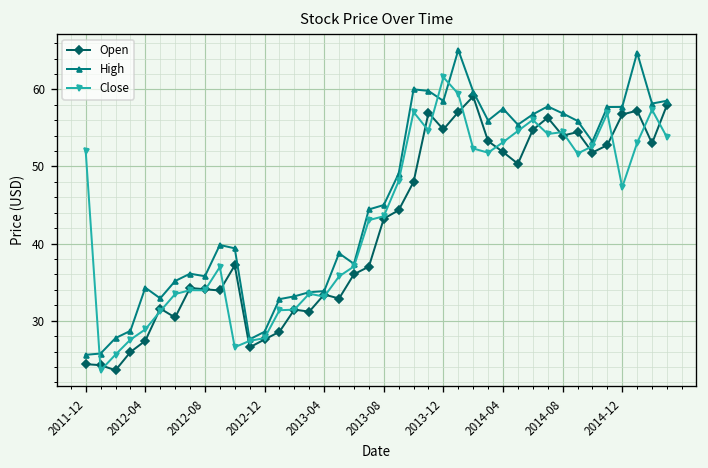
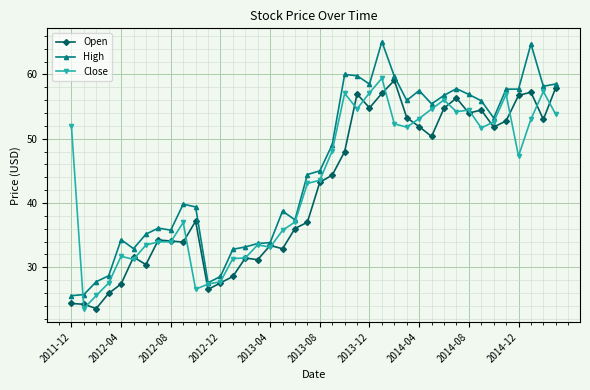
  {
    "Close": {
      "2011-12": 52,
-     "2012-04": 29,
-     "2013-12": 62,
+     "2012-04": 32,
+     "2013-12": 57,
      "2014-04": 53,
      "2014-08": 54,
      "2014-12": 47
    }
  }
